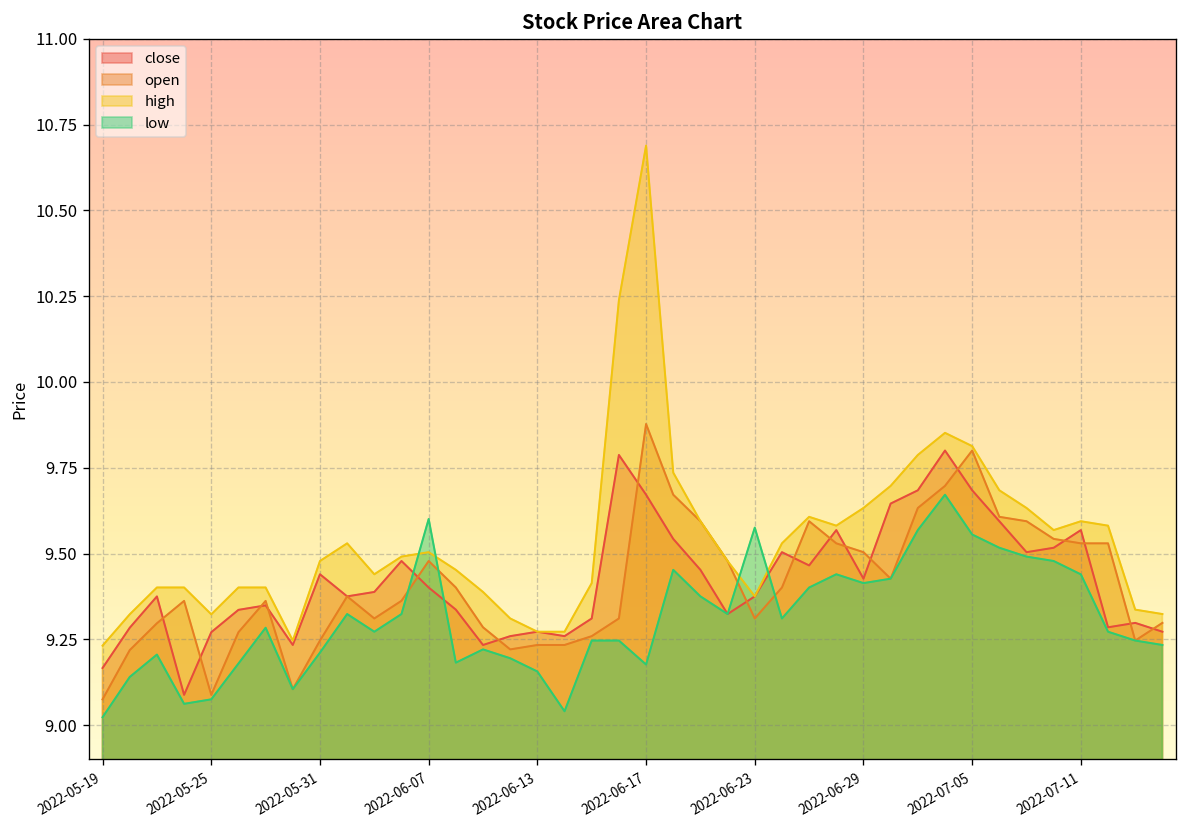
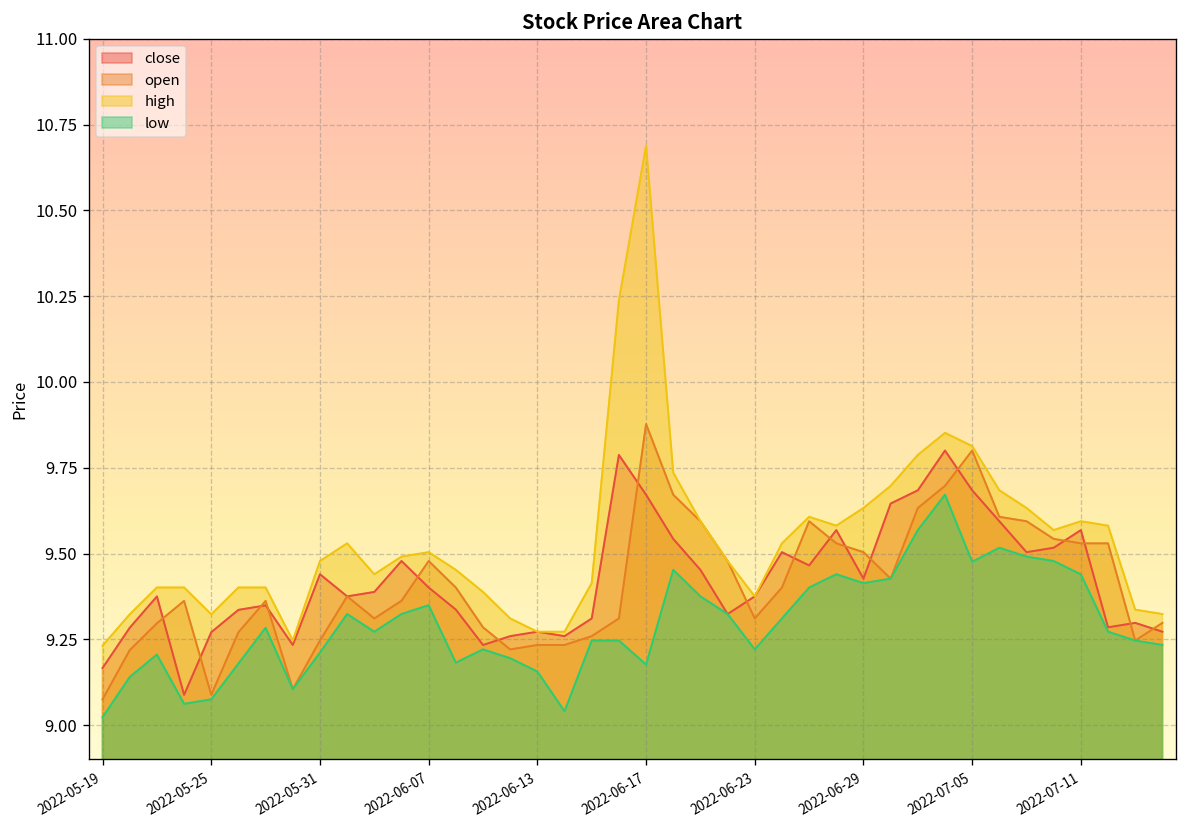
  {
    "low": {
      "2022-05-19": 9.02,
      "2022-05-25": 9.08,
      "2022-05-31": 9.21,
-     "2022-06-07": 9.60,
+     "2022-06-07": 9.35,
      "2022-06-13": 9.16,
      "2022-06-17": 9.18,
-     "2022-06-23": 9.58,
+     "2022-06-23": 9.22,
      "2022-06-29": 9.41,
-     "2022-07-05": 9.56,
+     "2022-07-05": 9.48,
      "2022-07-11": 9.44
    }
  }
